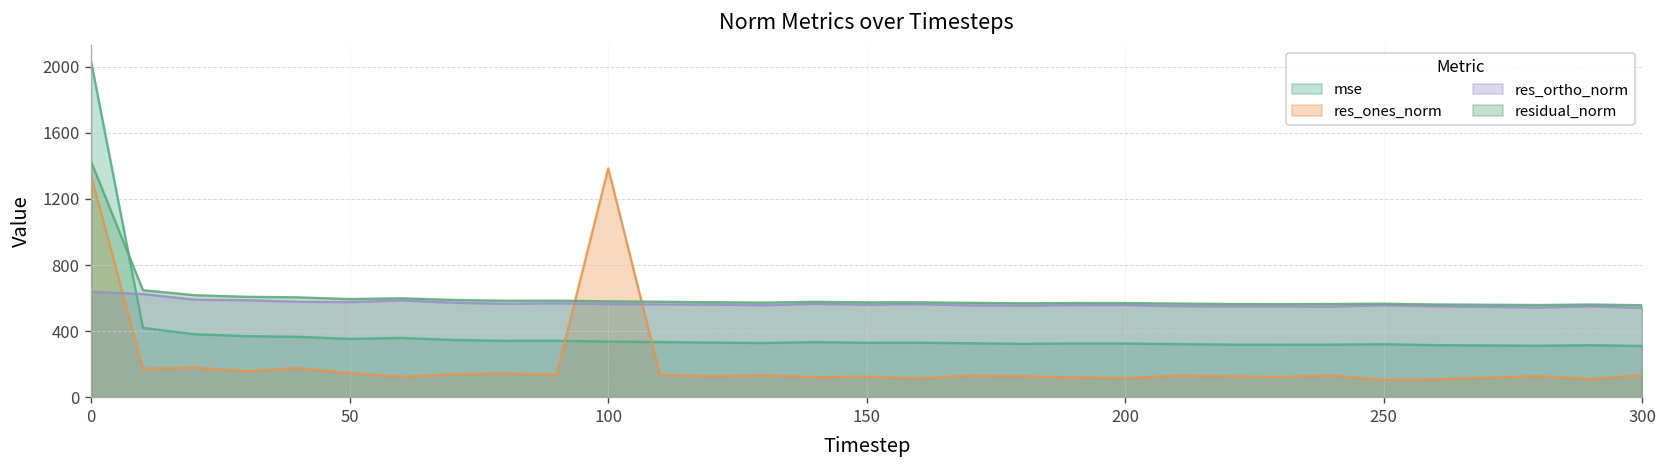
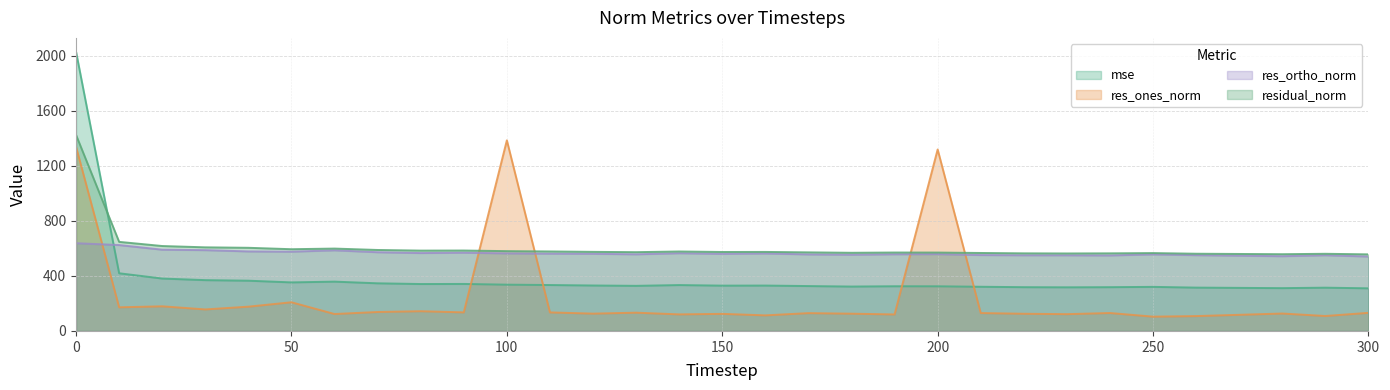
  {
    "res_ones_norm": {
      "0": 1340,
-     "50": 150,
+     "50": 210,
      "100": 1390,
      "150": 120,
-     "200": 110,
+     "200": 1320,
      "250": 100,
      "300": 130
    }
  }
